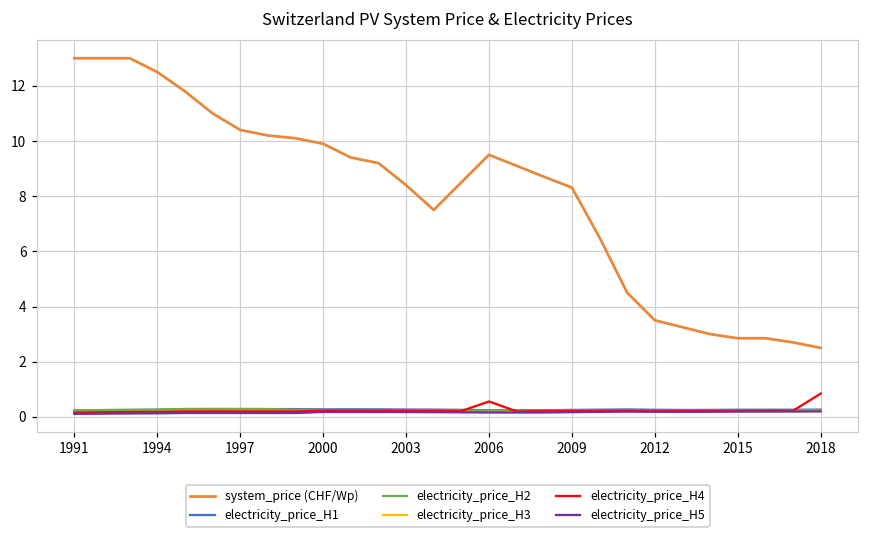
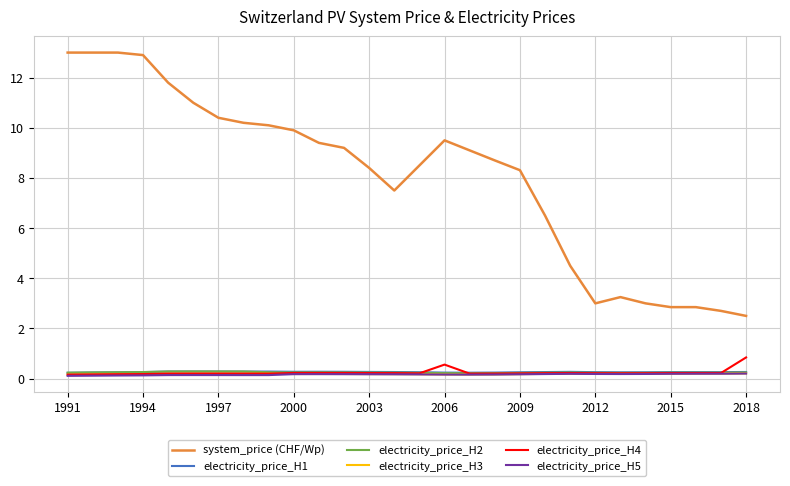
  {
    "system_price (CHF/Wp)": {
      "1991": 13.0,
-     "1994": 12.5,
+     "1994": 12.9,
      "1997": 10.4,
      "2000": 9.9,
      "2003": 8.4,
      "2006": 9.5,
      "2009": 8.3,
-     "2012": 3.5,
+     "2012": 3.0,
      "2015": 2.9,
      "2018": 2.5
    },
    "electricity_price_H4": {
      "2006": 0.6,
      "2018": 0.8
    }
  }
